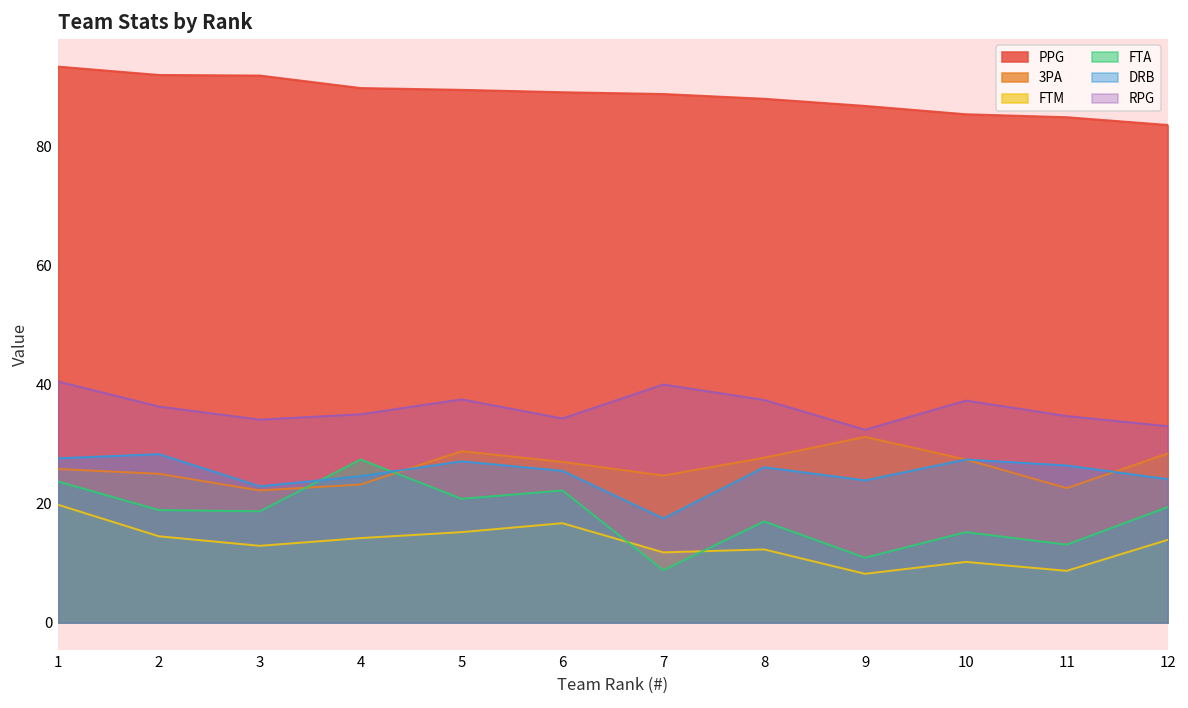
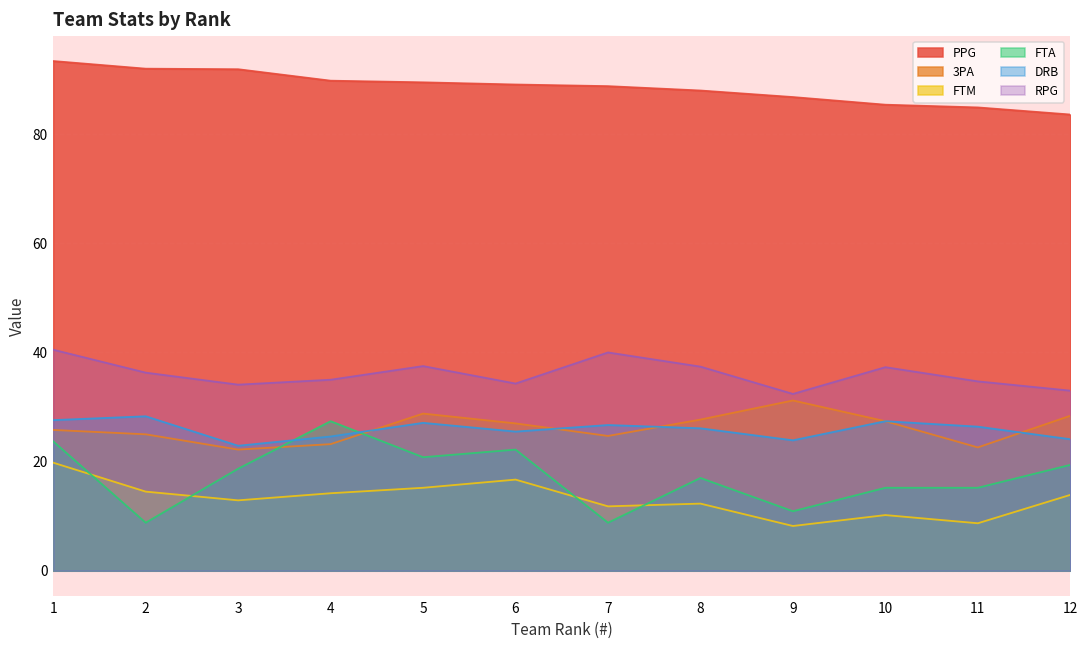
  {
    "FTM": {
      "1": 20,
      "2": 15,
      "3": 13,
      "4": 14,
      "5": 15,
      "6": 17,
      "7": 12,
      "8": 12,
      "9": 8,
      "10": 10,
      "11": 9,
      "12": 14
    },
    "FTA": {
      "1": 24,
-     "2": 19,
+     "2": 9,
      "3": 19,
      "4": 27,
      "5": 21,
      "6": 22,
      "7": 9,
      "8": 17,
      "9": 11,
      "10": 15,
-     "11": 13,
+     "11": 15,
      "12": 19
    },
    "DRB": {
      "1": 28,
      "2": 28,
      "3": 23,
      "4": 25,
      "5": 27,
      "6": 26,
-     "7": 18,
+     "7": 27,
      "8": 26,
      "9": 24,
      "11": 26,
      "12": 24
    },
    "RPG": {
      "1": 41,
      "2": 36,
      "3": 34,
      "4": 35,
      "5": 38,
      "6": 34,
      "7": 40,
      "8": 37,
      "9": 32,
      "10": 37,
      "11": 35,
      "12": 33
    }
  }
